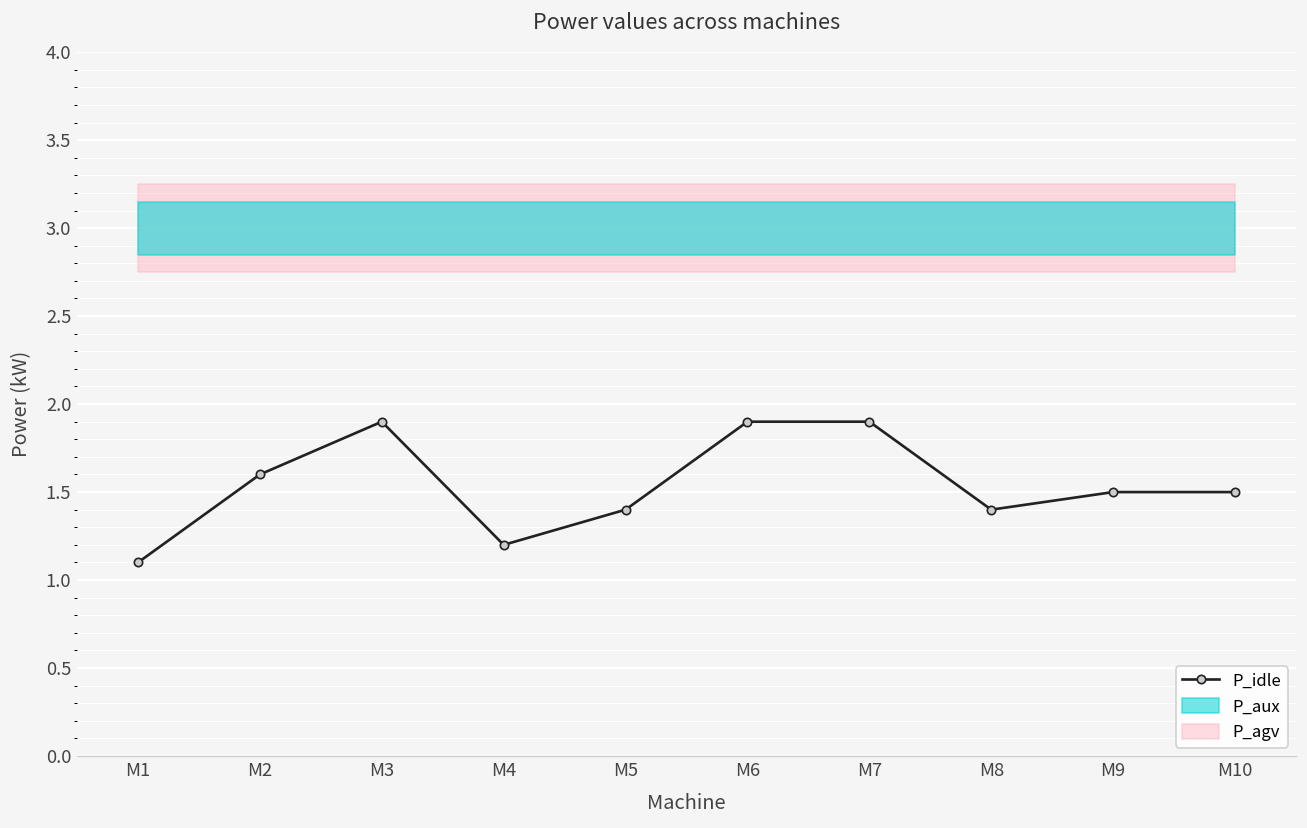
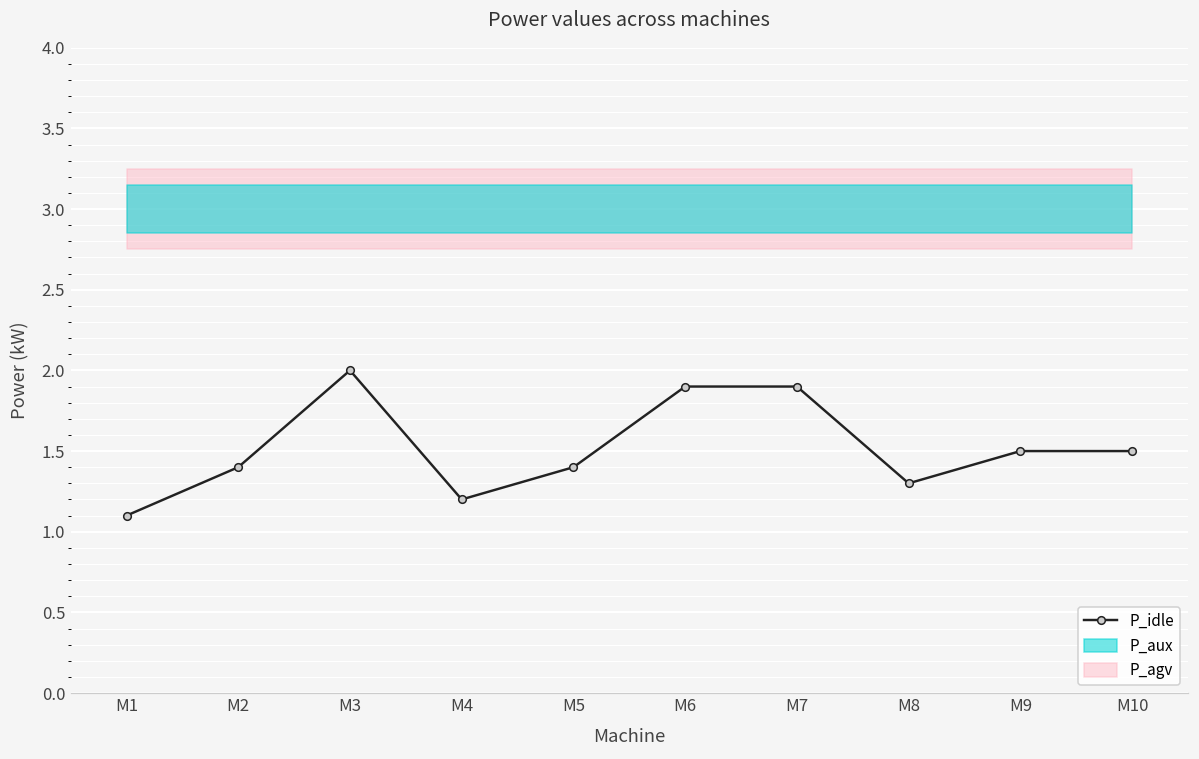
  {
    "P_idle": {
      "M1": 1.1,
-     "M2": 1.6,
-     "M3": 1.9,
+     "M2": 1.4,
+     "M3": 2.0,
      "M4": 1.2,
      "M5": 1.4,
      "M6": 1.9,
      "M7": 1.9,
-     "M8": 1.4,
+     "M8": 1.3,
      "M9": 1.5,
      "M10": 1.5
    },
    "P_aux": {
      "M1": 3.15,
      "M2": 3.15,
      "M3": 3.15,
      "M4": 3.15,
      "M5": 3.15,
      "M6": 3.15,
      "M7": 3.15,
      "M8": 3.15,
      "M9": 3.15,
      "M10": 3.15
    },
    "P_agv": {
      "M1": 3.25,
      "M2": 3.25,
      "M3": 3.25,
      "M4": 3.25,
      "M5": 3.25,
      "M6": 3.25,
      "M7": 3.25,
      "M8": 3.25,
      "M9": 3.25,
      "M10": 3.25
    }
  }
